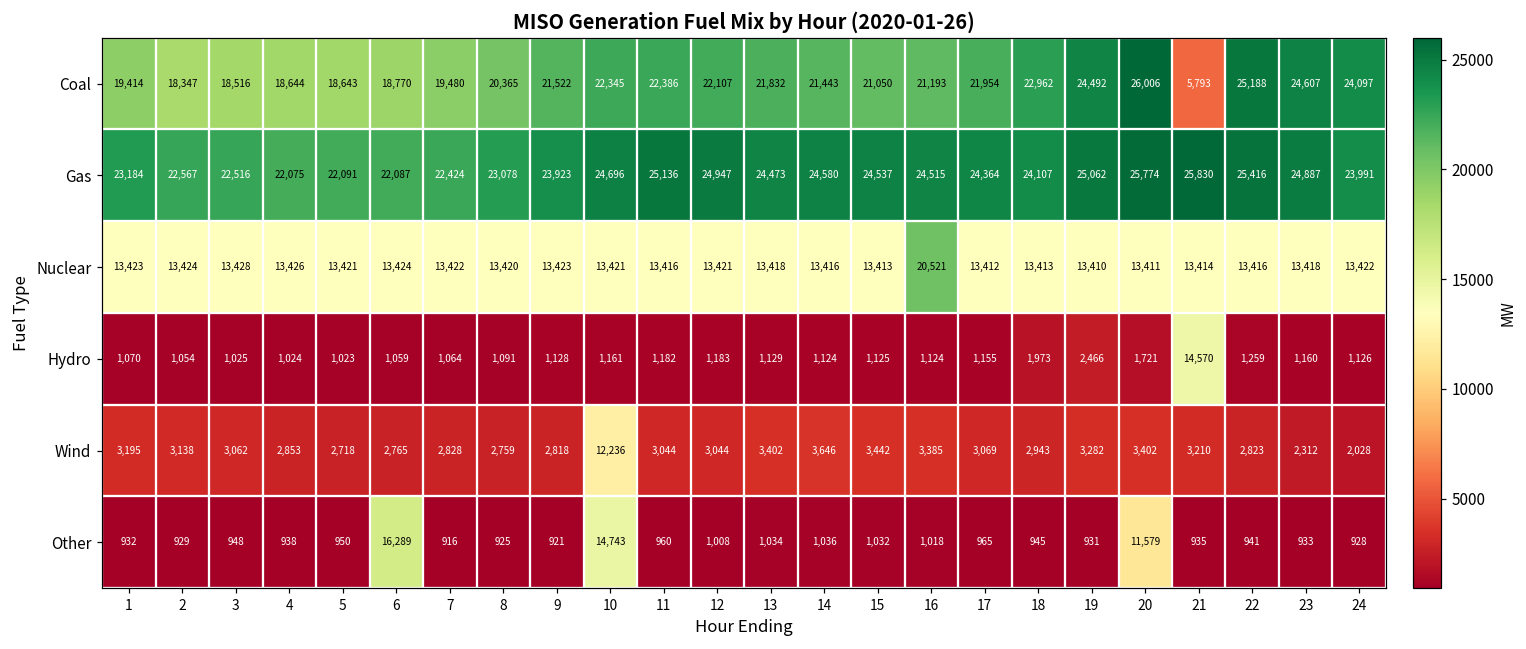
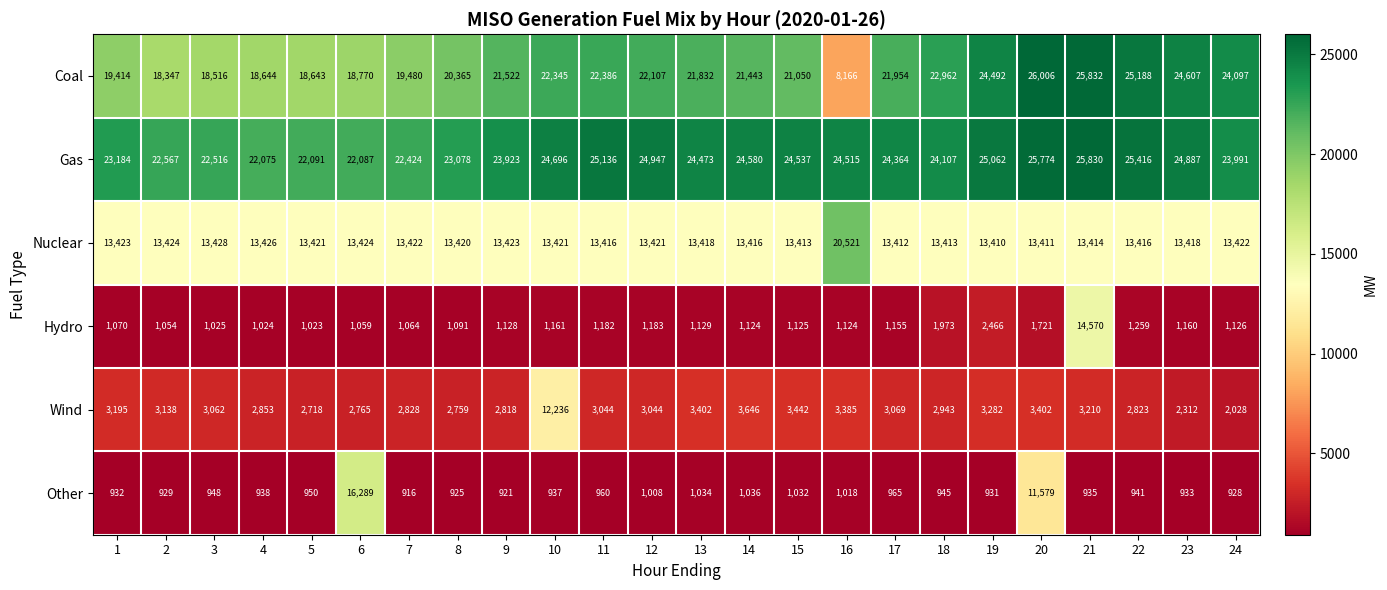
  {
    "Coal": {
      "1": "19,414",
      "2": "18,347",
      "3": "18,516",
      "4": "18,644",
      "5": "18,643",
      "6": "18,770",
      "7": "19,480",
      "8": "20,365",
      "9": "21,522",
      "10": "22,345",
      "11": "22,386",
      "12": "22,107",
      "13": "21,832",
      "14": "21,443",
      "15": "21,050",
-     "16": "21,193",
+     "16": "8,166",
      "17": "21,954",
      "18": "22,962",
      "19": "24,492",
      "20": "26,006",
-     "21": "5,793",
+     "21": "25,832",
      "22": "25,188",
      "23": "24,607",
      "24": "24,097"
    },
    "Gas": {
      "1": "23,184",
      "2": "22,567",
      "3": "22,516",
      "4": "22,075",
      "5": "22,091",
      "6": "22,087",
      "7": "22,424",
      "8": "23,078",
      "9": "23,923",
      "10": "24,696",
      "11": "25,136",
      "12": "24,947",
      "13": "24,473",
      "14": "24,580",
      "15": "24,537",
      "16": "24,515",
      "17": "24,364",
      "18": "24,107",
      "19": "25,062",
      "20": "25,774",
      "21": "25,830",
      "22": "25,416",
      "23": "24,887",
      "24": "23,991"
    },
    "Nuclear": {
      "1": "13,423",
      "2": "13,424",
      "3": "13,428",
      "4": "13,426",
      "5": "13,421",
      "6": "13,424",
      "7": "13,422",
      "8": "13,420",
      "9": "13,423",
      "10": "13,421",
      "11": "13,416",
      "12": "13,421",
      "13": "13,418",
      "14": "13,416",
      "15": "13,413",
      "16": "20,521",
      "17": "13,412",
      "18": "13,413",
      "19": "13,410",
      "20": "13,411",
      "21": "13,414",
      "22": "13,416",
      "23": "13,418",
      "24": "13,422"
    },
    "Hydro": {
      "1": "1,070",
      "2": "1,054",
      "3": "1,025",
      "4": "1,024",
      "5": "1,023",
      "6": "1,059",
      "7": "1,064",
      "8": "1,091",
      "9": "1,128",
      "10": "1,161",
      "11": "1,182",
      "12": "1,183",
      "13": "1,129",
      "14": "1,124",
      "15": "1,125",
      "16": "1,124",
      "17": "1,155",
      "18": "1,973",
      "19": "2,466",
      "20": "1,721",
      "21": "14,570",
      "22": "1,259",
      "23": "1,160",
      "24": "1,126"
    },
    "Wind": {
      "1": "3,195",
      "2": "3,138",
      "3": "3,062",
      "4": "2,853",
      "5": "2,718",
      "6": "2,765",
      "7": "2,828",
      "8": "2,759",
      "9": "2,818",
      "10": "12,236",
      "11": "3,044",
      "12": "3,044",
      "13": "3,402",
      "14": "3,646",
      "15": "3,442",
      "16": "3,385",
      "17": "3,069",
      "18": "2,943",
      "19": "3,282",
      "20": "3,402",
      "21": "3,210",
      "22": "2,823",
      "23": "2,312",
      "24": "2,028"
    },
    "Other": {
      "1": "932",
      "2": "929",
      "3": "948",
      "4": "938",
      "5": "950",
      "6": "16,289",
      "7": "916",
      "8": "925",
      "9": "921",
-     "10": "14,743",
+     "10": "937",
      "11": "960",
      "12": "1,008",
      "13": "1,034",
      "14": "1,036",
      "15": "1,032",
      "16": "1,018",
      "17": "965",
      "18": "945",
      "19": "931",
      "20": "11,579",
      "21": "935",
      "22": "941",
      "23": "933",
      "24": "928"
    }
  }
